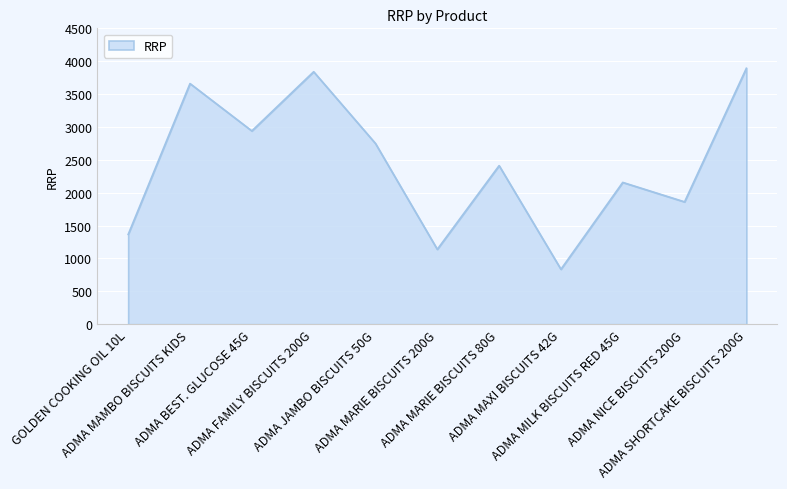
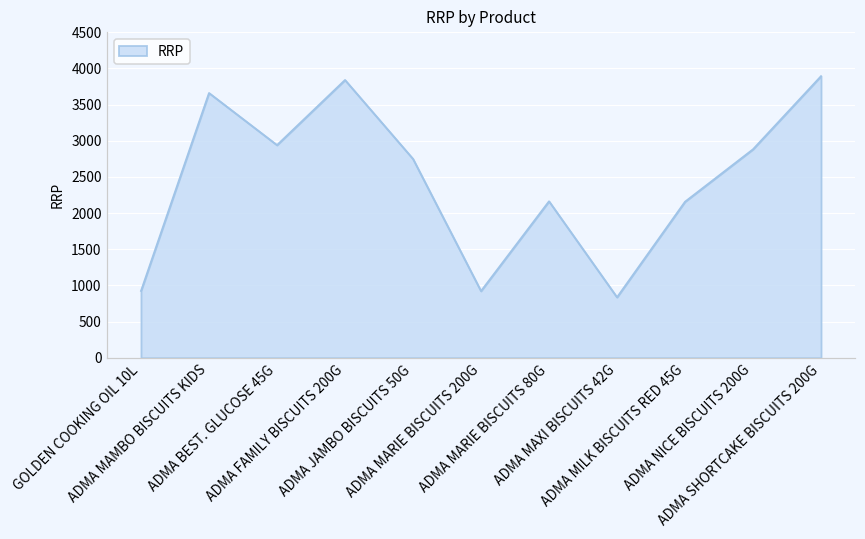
  {
-   "GOLDEN COOKING OIL 10L": 1400,
+   "GOLDEN COOKING OIL 10L": 900,
    "ADMA MAMBO BISCUITS KIDS": 3700,
    "ADMA BEST. GLUCOSE 45G": 2900,
    "ADMA FAMILY BISCUITS 200G": 3800,
    "ADMA JAMBO BISCUITS 50G": 2700,
-   "ADMA MARIE BISCUITS 200G": 1100,
-   "ADMA MARIE BISCUITS 80G": 2400,
+   "ADMA MARIE BISCUITS 200G": 900,
+   "ADMA MARIE BISCUITS 80G": 2200,
    "ADMA MAXI BISCUITS 42G": 800,
    "ADMA MILK BISCUITS RED 45G": 2200,
-   "ADMA NICE BISCUITS 200G": 1900,
+   "ADMA NICE BISCUITS 200G": 2900,
    "ADMA SHORTCAKE BISCUITS 200G": 3900
  }
